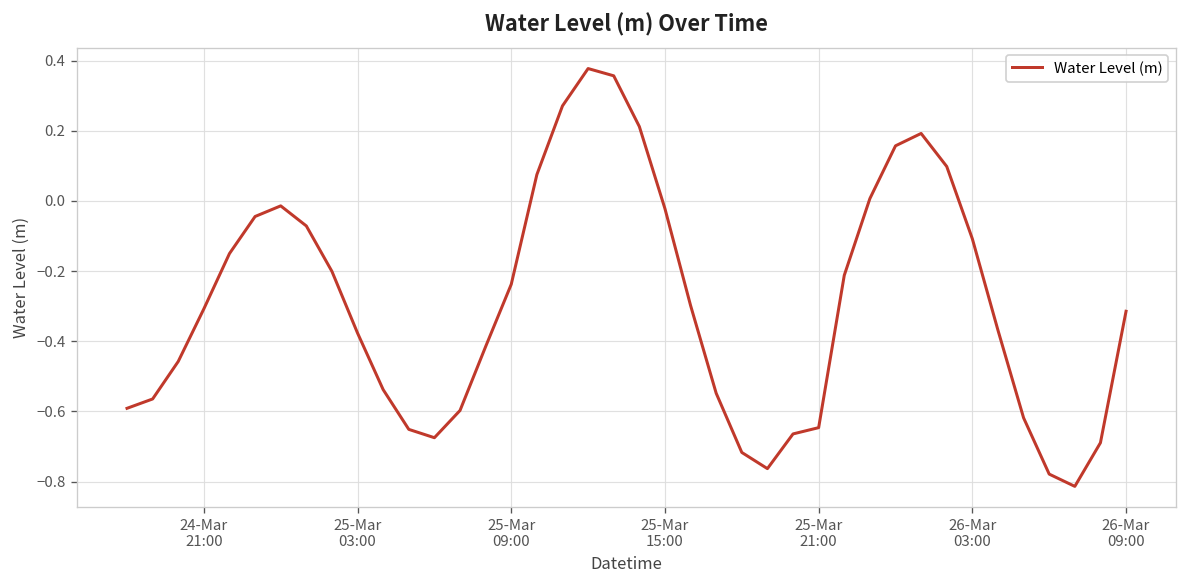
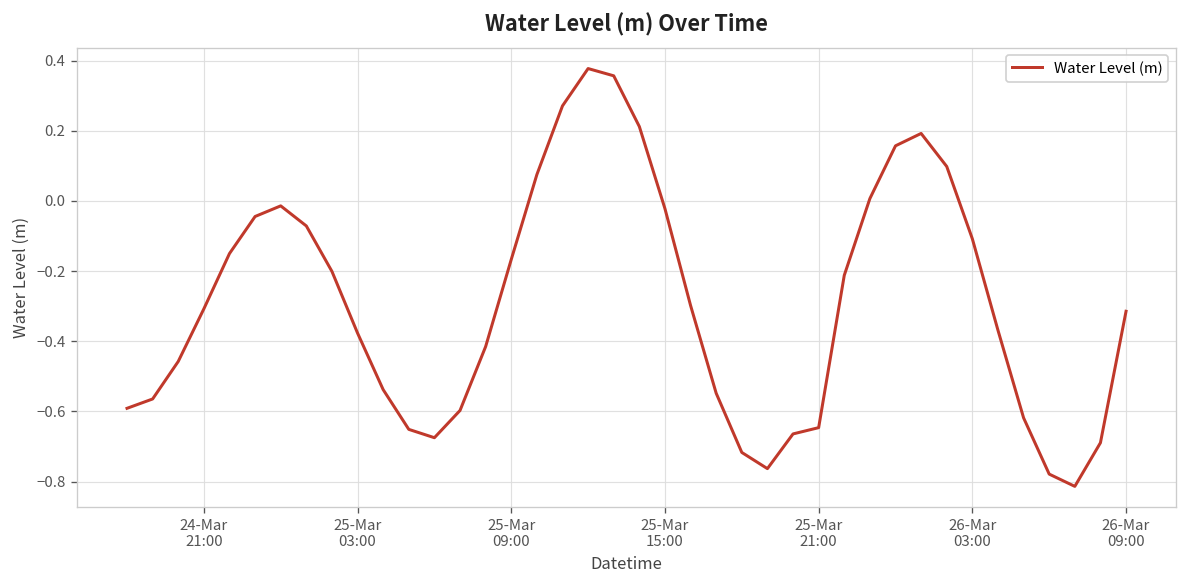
  {
    "24-Mar 21:00": -0.31,
    "25-Mar 03:00": -0.38,
-   "25-Mar 09:00": -0.24,
+   "25-Mar 09:00": -0.17,
    "25-Mar 15:00": -0.02,
    "25-Mar 21:00": -0.65,
    "26-Mar 03:00": -0.11,
    "26-Mar 09:00": -0.31
  }
